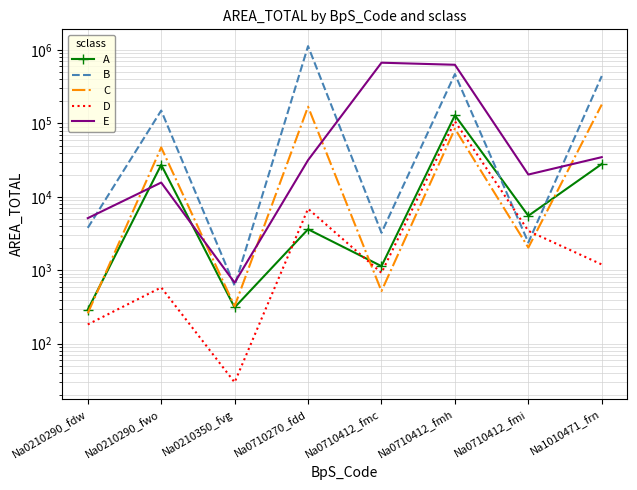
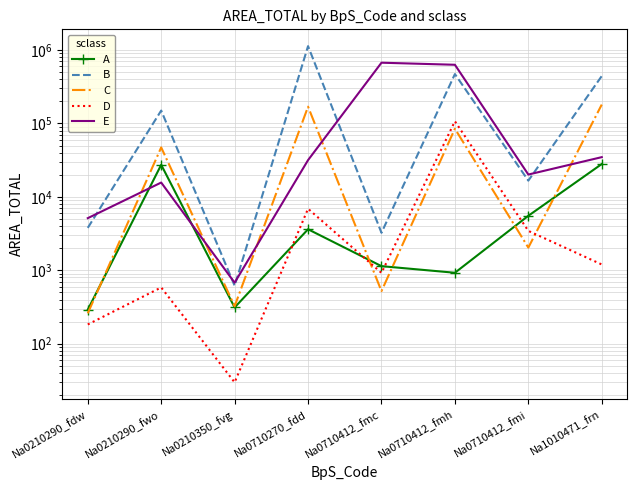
  {
    "A": {
      "Na0210290_fdw": 290,
      "Na0210290_fwo": 27000,
      "Na0710270_fdd": 4000,
      "Na0710412_fmc": 1100,
-     "Na0710412_fmh": 130000,
+     "Na0710412_fmh": 900,
      "Na0710412_fmi": 6000,
      "Na1010471_frn": 28000
    },
    "B": {
      "Na0210290_fdw": 4000,
      "Na0210290_fwo": 150000,
      "Na0210350_fvg": 600,
      "Na0710270_fdd": 1100000,
      "Na0710412_fmc": 3000,
      "Na0710412_fmh": 500000,
-     "Na0710412_fmi": 2400,
+     "Na0710412_fmi": 17000,
      "Na1010471_frn": 400000
    },
    "C": {
      "Na0210290_fdw": 260,
      "Na0210290_fwo": 50000,
      "Na0710270_fdd": 170000,
      "Na0710412_fmc": 500,
      "Na0710412_fmh": 80000,
      "Na0710412_fmi": 2000,
      "Na1010471_frn": 180000
    },
    "D": {
      "Na0210290_fdw": 180,
      "Na0210290_fwo": 600,
      "Na0210350_fvg": 30,
      "Na0710270_fdd": 7000,
      "Na0710412_fmc": 900,
      "Na0710412_fmh": 110000,
      "Na0710412_fmi": 3000,
      "Na1010471_frn": 1200
    },
    "E": {
      "Na0210290_fdw": 5000,
      "Na0210290_fwo": 16000,
      "Na0210350_fvg": 700,
      "Na0710270_fdd": 32000,
      "Na0710412_fmc": 700000,
      "Na0710412_fmh": 600000,
      "Na0710412_fmi": 20000,
      "Na1010471_frn": 30000
    }
  }
